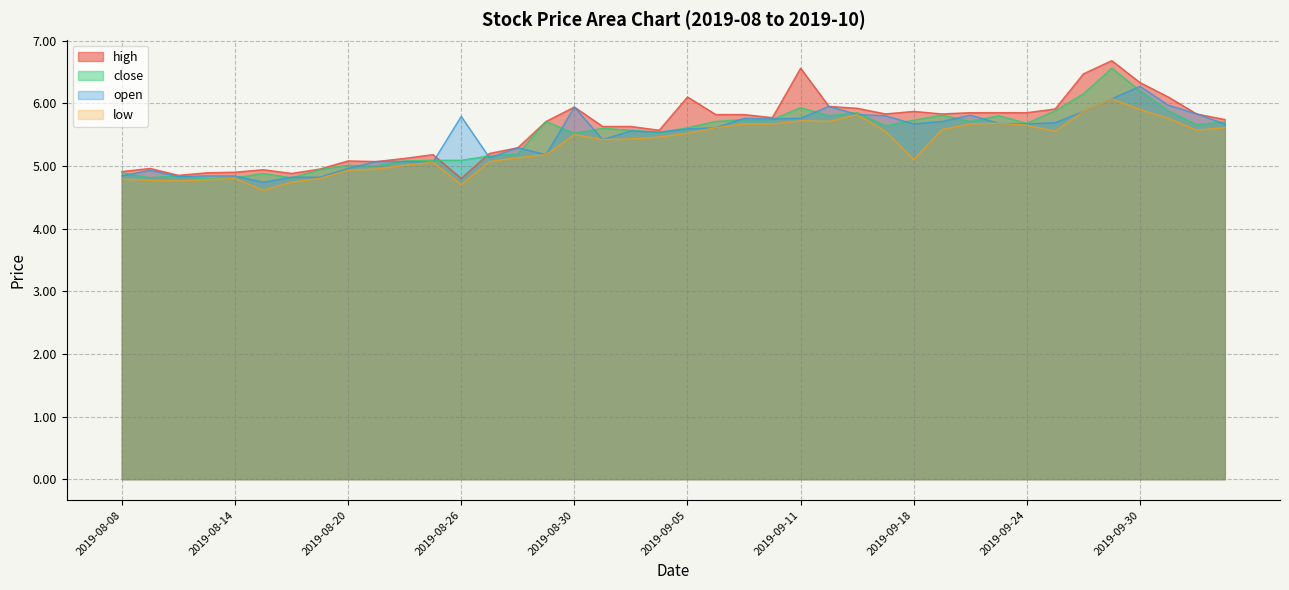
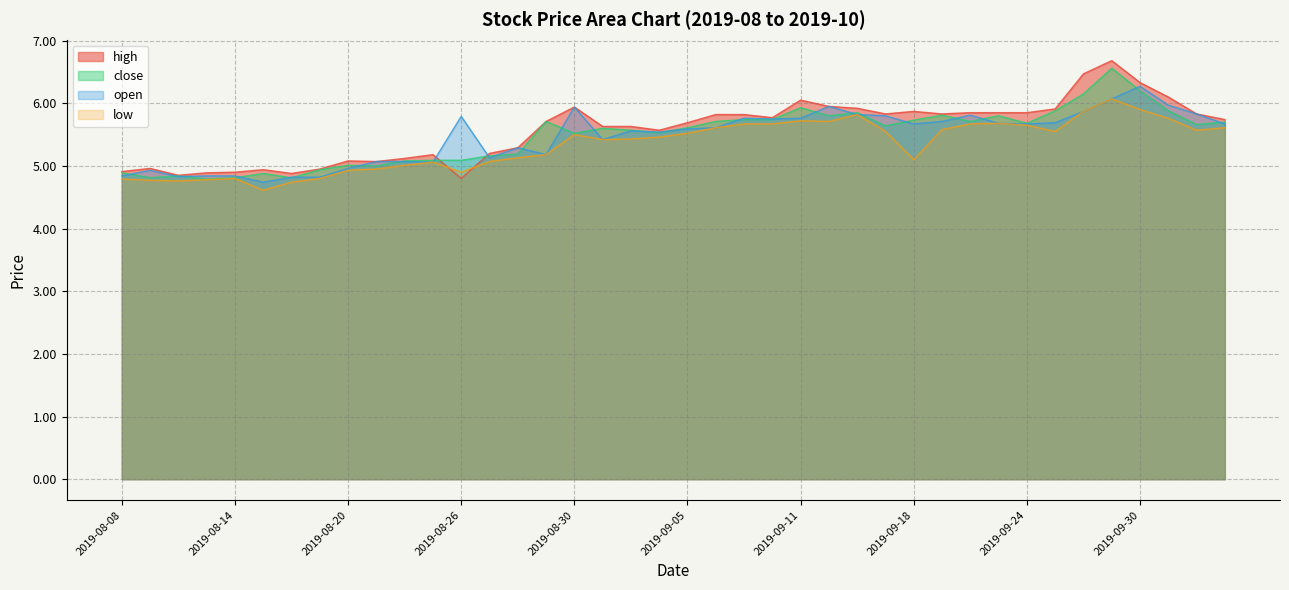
  {
    "high": {
      "2019-08-14": 4.9,
      "2019-08-20": 5.1,
      "2019-08-26": 4.8,
-     "2019-09-05": 6.1,
-     "2019-09-11": 6.6,
+     "2019-09-05": 5.7,
+     "2019-09-11": 6.1,
      "2019-09-18": 5.9,
      "2019-09-24": 5.9,
      "2019-09-30": 6.3
    },
    "close": {
      "2019-08-20": 5.0,
      "2019-08-26": 5.1,
      "2019-09-11": 5.9,
      "2019-09-18": 5.7,
      "2019-09-30": 6.2
    },
    "open": {
      "2019-08-08": 4.8,
      "2019-08-26": 5.8,
      "2019-09-18": 5.7,
      "2019-09-30": 6.3
    },
    "low": {
      "2019-08-08": 4.8,
-     "2019-08-26": 4.7,
+     "2019-08-26": 4.9,
      "2019-09-05": 5.5,
      "2019-09-18": 5.1,
      "2019-09-30": 5.9
    }
  }
